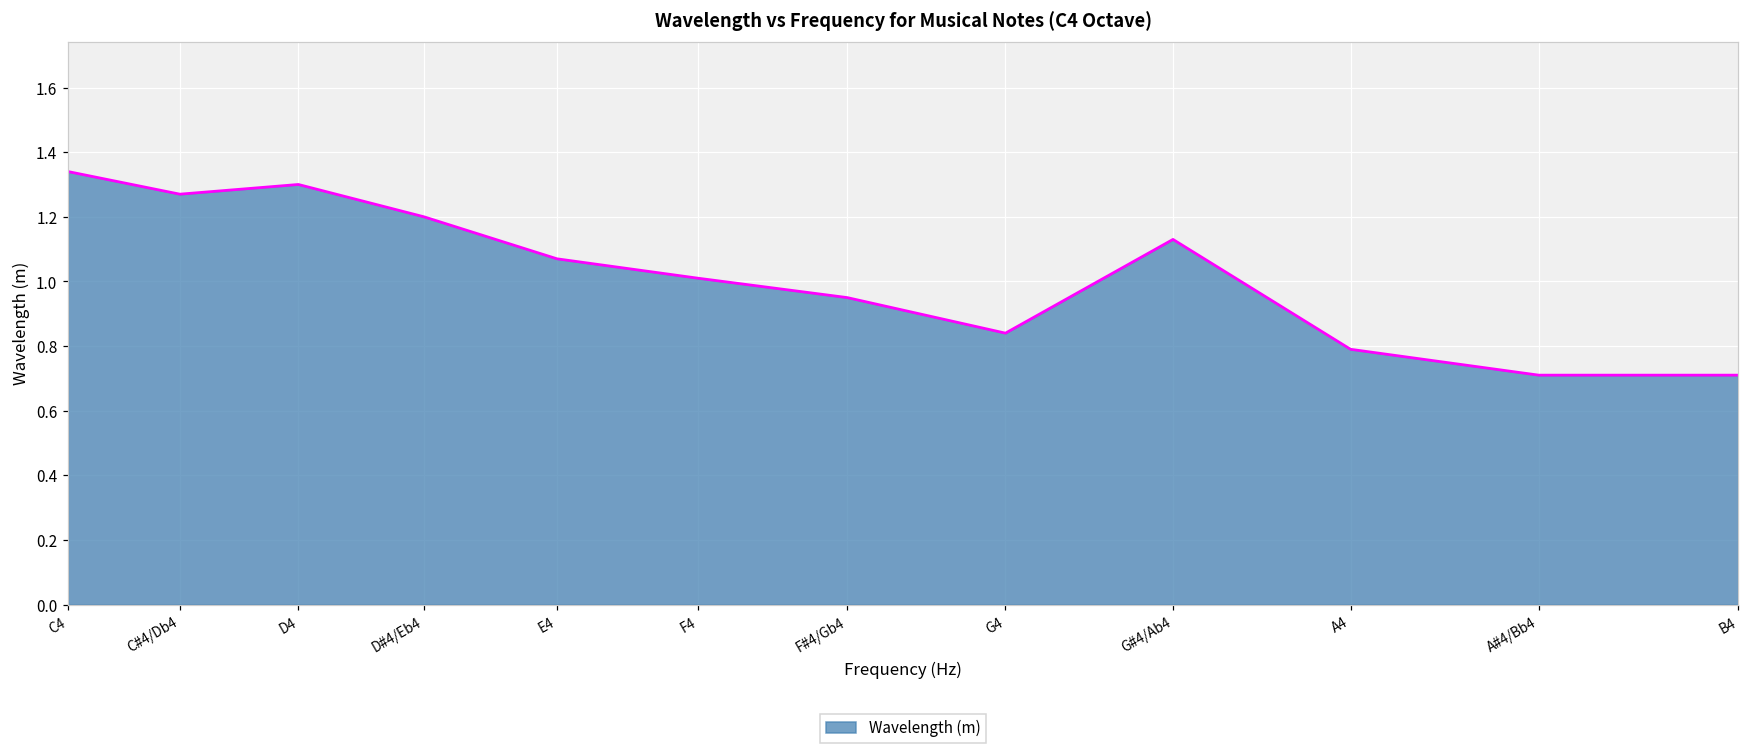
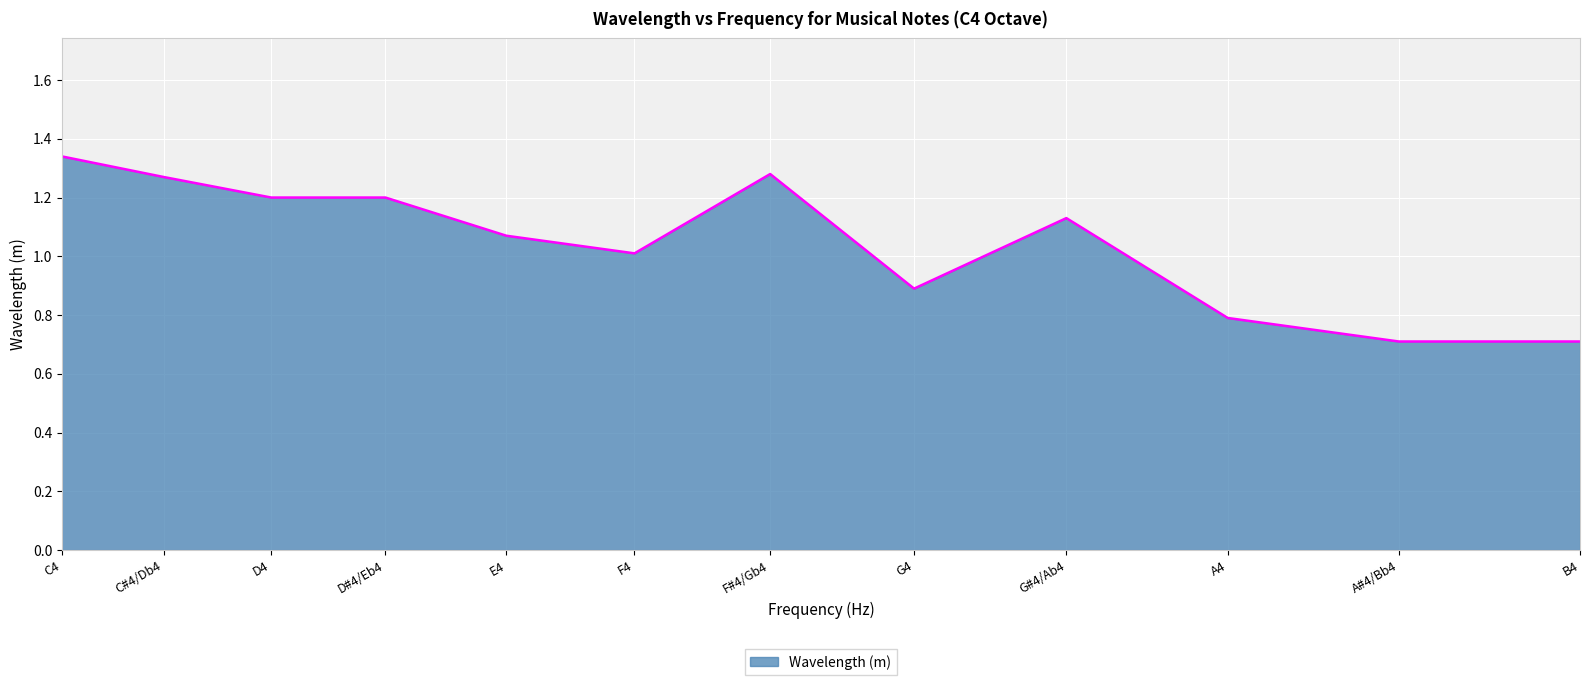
  {
    "C4": 1.34,
    "C#4/Db4": 1.27,
-   "D4": 1.3,
+   "D4": 1.2,
    "D#4/Eb4": 1.20,
    "E4": 1.07,
    "F4": 1.01,
-   "F#4/Gb4": 0.95,
-   "G4": 0.84,
+   "F#4/Gb4": 1.28,
+   "G4": 0.89,
    "G#4/Ab4": 1.13,
    "A4": 0.79,
    "A#4/Bb4": 0.71,
    "B4": 0.71
  }
